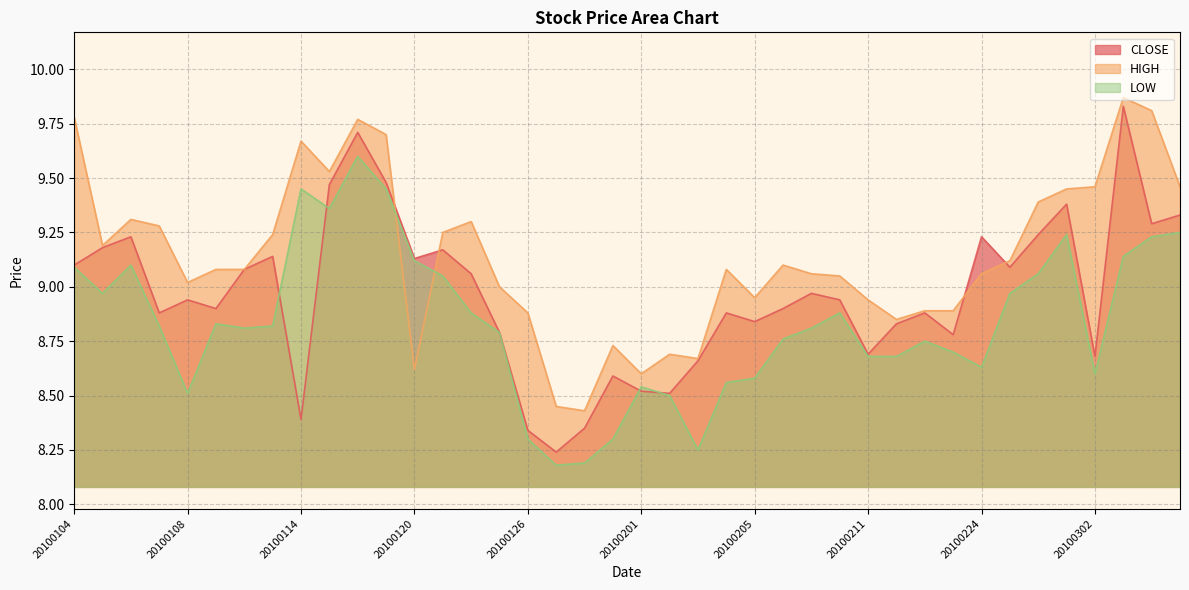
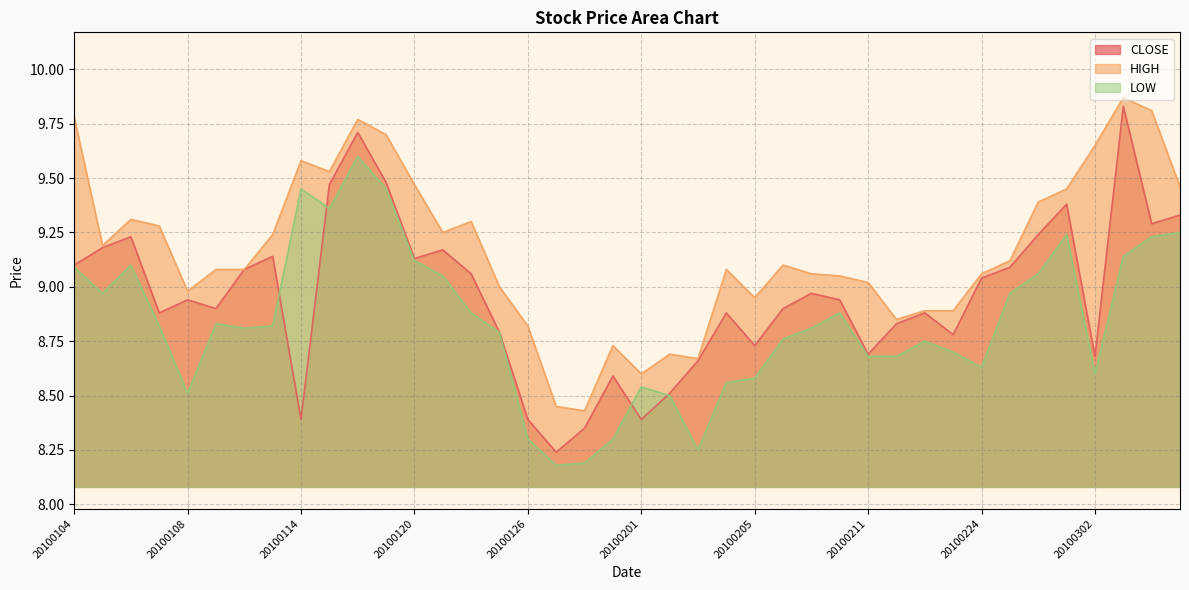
  {
    "CLOSE": {
      "20100108": 8.94,
      "20100114": 8.39,
-     "20100126": 8.34,
-     "20100201": 8.52,
-     "20100205": 8.84,
-     "20100224": 9.23,
+     "20100126": 8.39,
+     "20100201": 8.39,
+     "20100205": 8.73,
+     "20100224": 9.04,
      "20100302": 8.68
    },
    "HIGH": {
      "20100104": 9.78,
-     "20100108": 9.02,
-     "20100114": 9.67,
-     "20100120": 8.62,
-     "20100126": 8.88,
+     "20100108": 8.98,
+     "20100114": 9.58,
+     "20100120": 9.47,
+     "20100126": 8.82,
      "20100201": 8.60,
      "20100205": 8.95,
-     "20100211": 8.94,
+     "20100211": 9.02,
      "20100224": 9.06,
-     "20100302": 9.46
+     "20100302": 9.65
    },
    "LOW": {
      "20100108": 8.51,
      "20100114": 9.45,
      "20100126": 8.30,
      "20100201": 8.54,
      "20100205": 8.58,
      "20100224": 8.63,
      "20100302": 8.60
    }
  }
